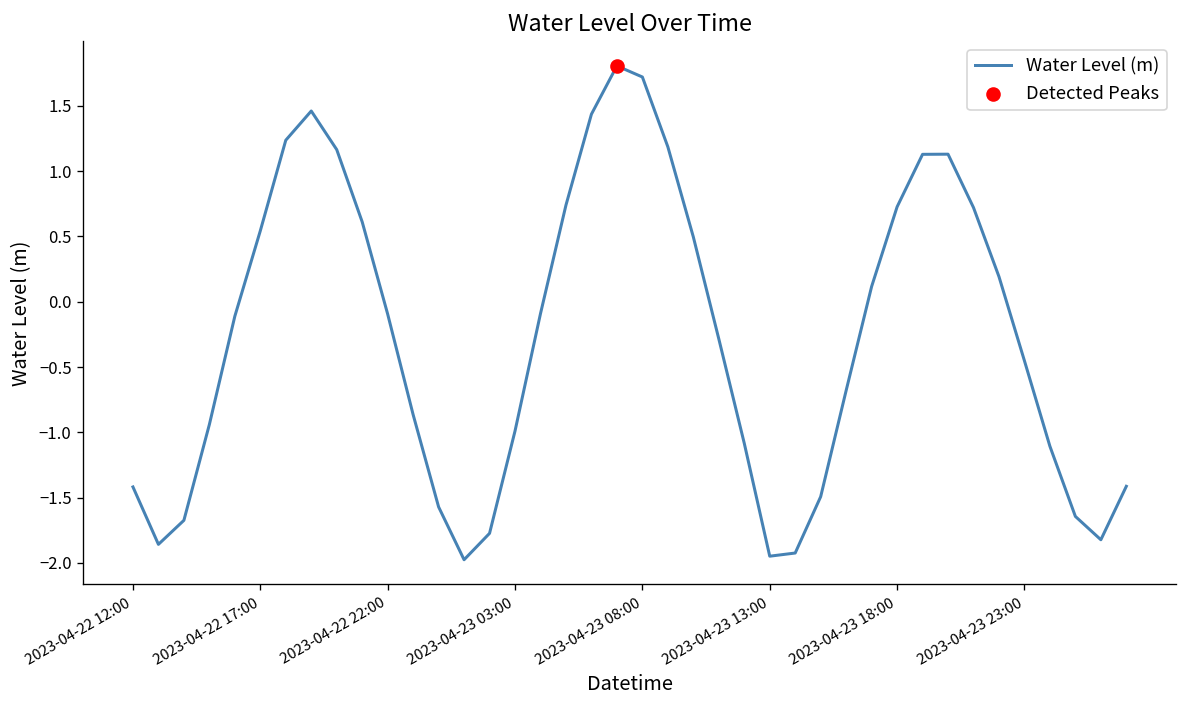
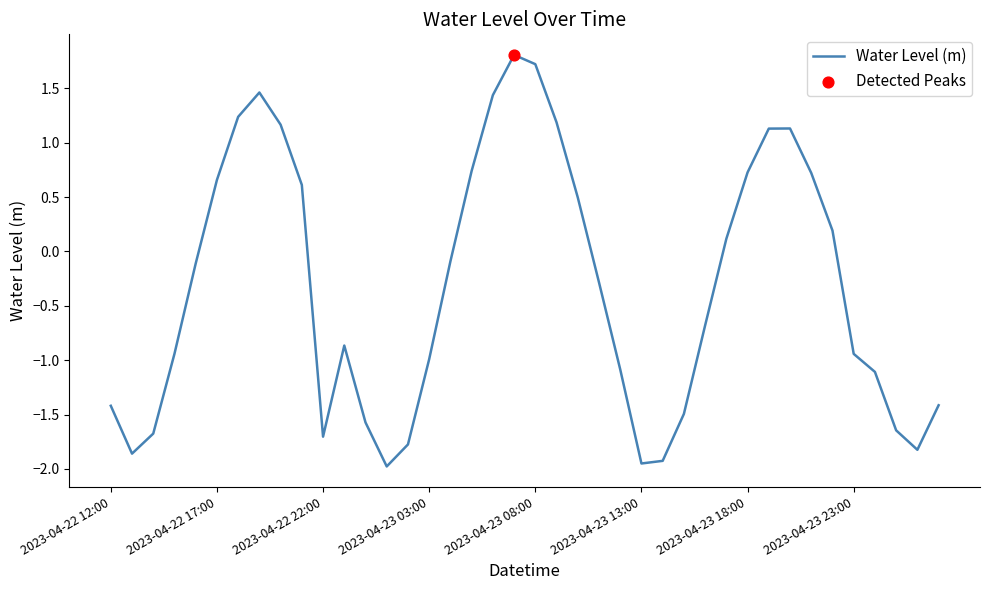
  {
    "Water Level (m)": {
      "2023-04-22 12:00": -1.42,
-     "2023-04-22 17:00": 0.54,
-     "2023-04-22 22:00": -0.09,
+     "2023-04-22 17:00": 0.66,
+     "2023-04-22 22:00": -1.70,
      "2023-04-23 03:00": -0.99,
      "2023-04-23 08:00": 1.72,
      "2023-04-23 13:00": -1.95,
      "2023-04-23 18:00": 0.73,
-     "2023-04-23 23:00": -0.45
+     "2023-04-23 23:00": -0.94
    }
  }
